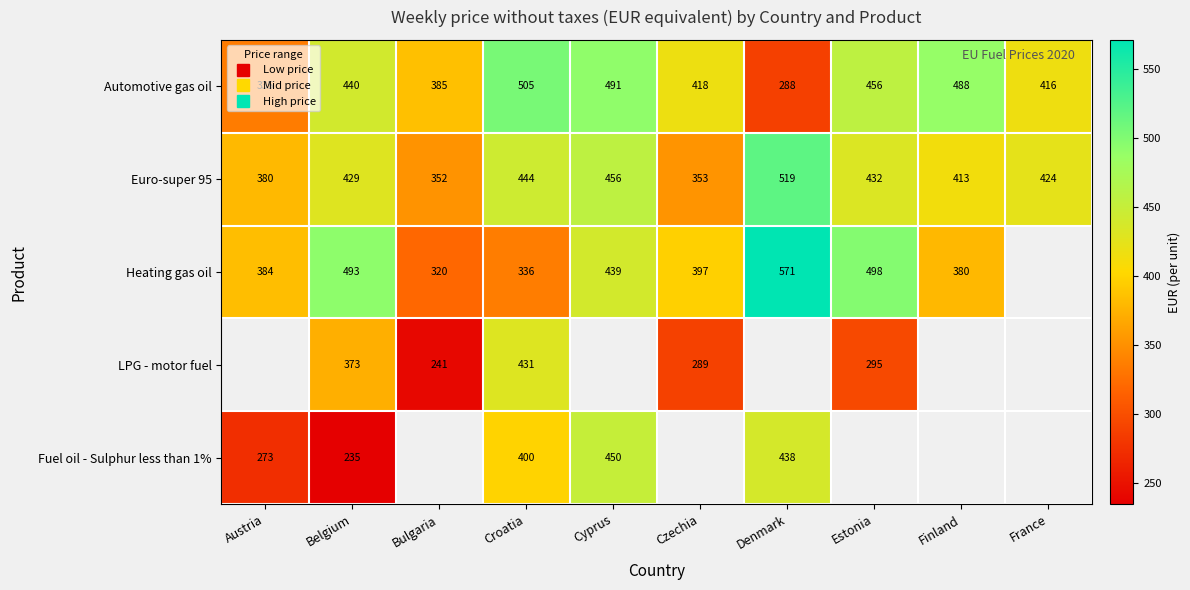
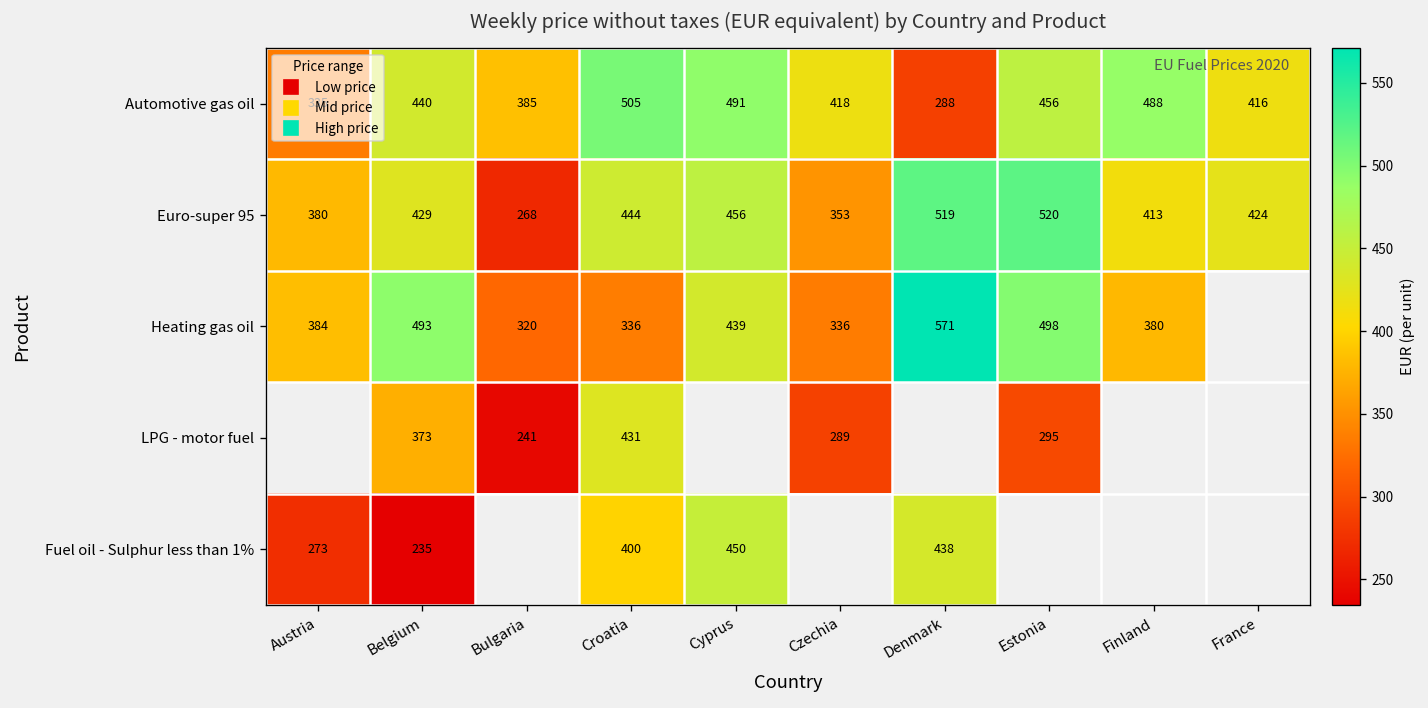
  {
    "Automotive gas oil": {
      "Belgium": 440,
      "Bulgaria": 385,
      "Croatia": 505,
      "Cyprus": 491,
      "Czechia": 418,
      "Denmark": 288,
      "Estonia": 456,
      "Finland": 488
    },
    "Euro-super 95": {
      "Austria": 380,
      "Belgium": 429,
-     "Bulgaria": 352,
+     "Bulgaria": 268,
      "Croatia": 444,
      "Cyprus": 456,
      "Czechia": 353,
      "Denmark": 519,
-     "Estonia": 432,
+     "Estonia": 520,
      "Finland": 413,
      "France": 424
    },
    "Heating gas oil": {
      "Austria": 384,
      "Belgium": 493,
      "Bulgaria": 320,
      "Croatia": 336,
      "Cyprus": 439,
-     "Czechia": 397,
+     "Czechia": 336,
      "Denmark": 571,
      "Estonia": 498,
      "Finland": 380
    },
    "LPG - motor fuel": {
      "Belgium": 373,
      "Bulgaria": 241,
      "Croatia": 431,
      "Czechia": 289,
      "Estonia": 295
    },
    "Fuel oil - Sulphur less than 1%": {
      "Austria": 273,
      "Belgium": 235,
      "Croatia": 400,
      "Cyprus": 450,
      "Denmark": 438
    }
  }
